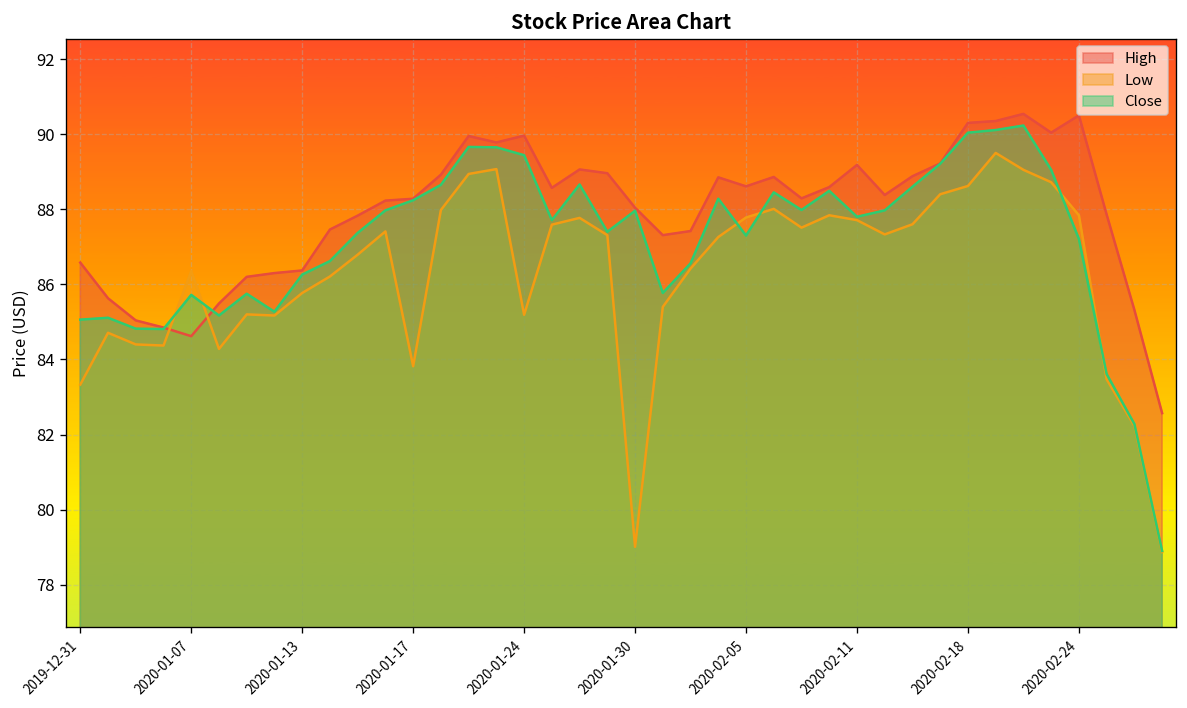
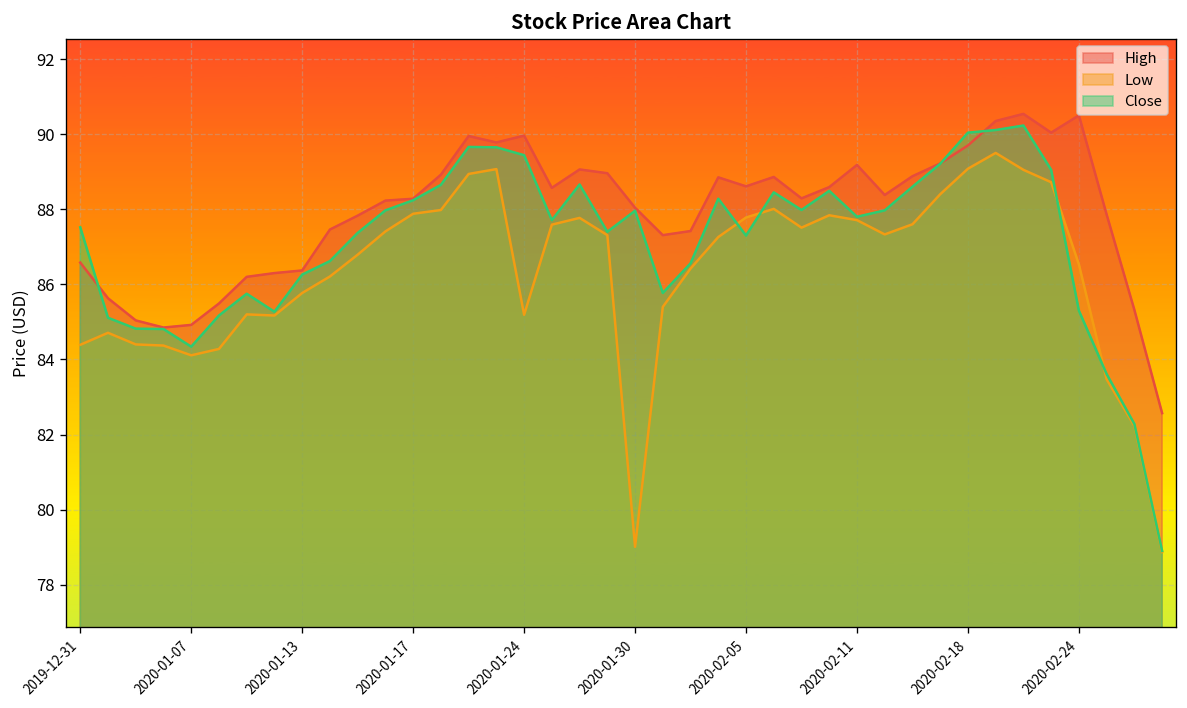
  {
    "High": {
      "2019-12-31": 86.6,
-     "2020-01-07": 84.6,
+     "2020-01-07": 84.9,
      "2020-01-13": 86.4,
      "2020-01-24": 90.0,
      "2020-02-05": 88.6,
      "2020-02-11": 89.2,
-     "2020-02-18": 90.3
+     "2020-02-18": 89.7
    },
    "Low": {
-     "2019-12-31": 83.3,
-     "2020-01-07": 86.4,
+     "2019-12-31": 84.4,
+     "2020-01-07": 84.1,
      "2020-01-13": 85.8,
-     "2020-01-17": 83.8,
+     "2020-01-17": 87.9,
      "2020-01-24": 85.2,
      "2020-01-30": 79.0,
      "2020-02-05": 87.8,
      "2020-02-11": 87.7,
-     "2020-02-18": 88.6,
-     "2020-02-24": 87.8
+     "2020-02-18": 89.1,
+     "2020-02-24": 86.5
    },
    "Close": {
-     "2019-12-31": 85.1,
-     "2020-01-07": 85.7,
+     "2019-12-31": 87.5,
+     "2020-01-07": 84.3,
      "2020-01-13": 86.3,
      "2020-01-24": 89.4,
      "2020-02-05": 87.3,
      "2020-02-11": 87.8,
      "2020-02-18": 90.0,
-     "2020-02-24": 87.2
+     "2020-02-24": 85.3
    }
  }
